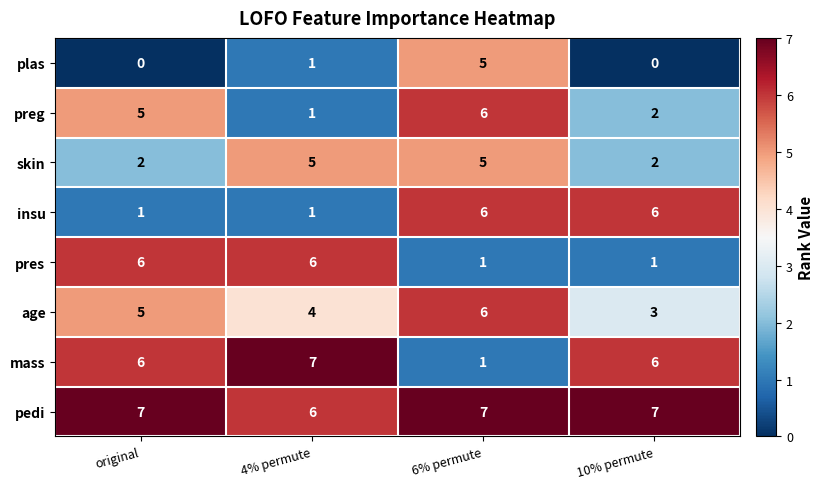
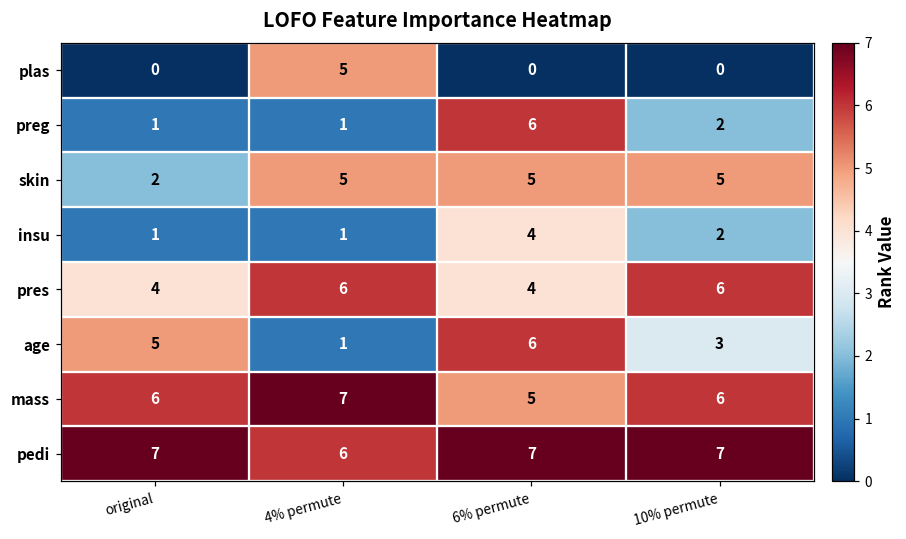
  {
    "plas": {
      "original": 0,
-     "4% permute": 1,
-     "6% permute": 5,
+     "4% permute": 5,
+     "6% permute": 0,
      "10% permute": 0
    },
    "preg": {
-     "original": 5,
+     "original": 1,
      "4% permute": 1,
      "6% permute": 6,
      "10% permute": 2
    },
    "skin": {
      "original": 2,
      "4% permute": 5,
      "6% permute": 5,
-     "10% permute": 2
+     "10% permute": 5
    },
    "insu": {
      "original": 1,
      "4% permute": 1,
-     "6% permute": 6,
-     "10% permute": 6
+     "6% permute": 4,
+     "10% permute": 2
    },
    "pres": {
-     "original": 6,
+     "original": 4,
      "4% permute": 6,
-     "6% permute": 1,
-     "10% permute": 1
+     "6% permute": 4,
+     "10% permute": 6
    },
    "age": {
      "original": 5,
-     "4% permute": 4,
+     "4% permute": 1,
      "6% permute": 6,
      "10% permute": 3
    },
    "mass": {
      "original": 6,
      "4% permute": 7,
-     "6% permute": 1,
+     "6% permute": 5,
      "10% permute": 6
    },
    "pedi": {
      "original": 7,
      "4% permute": 6,
      "6% permute": 7,
      "10% permute": 7
    }
  }
